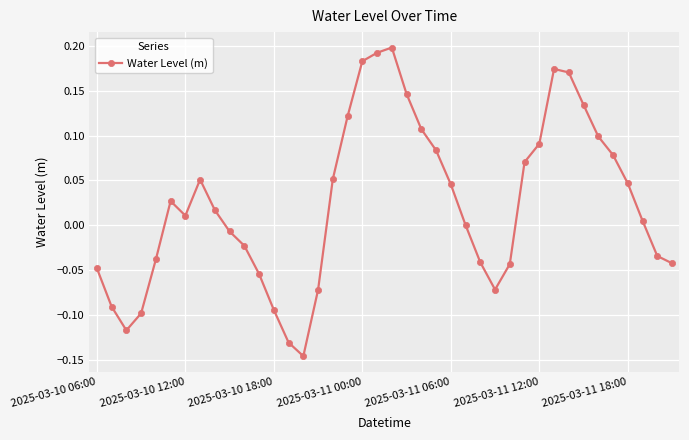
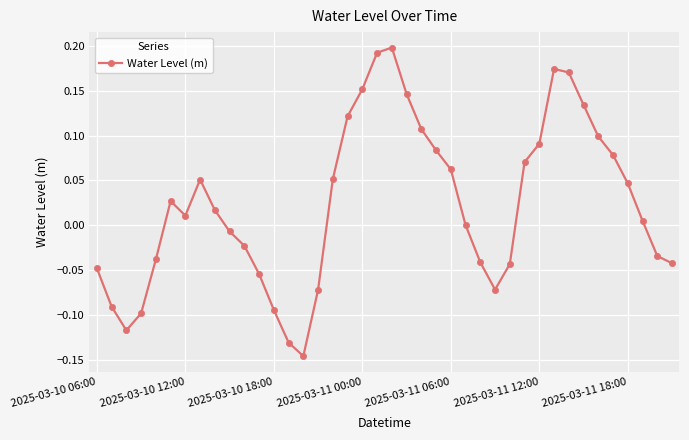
  {
    "2025-03-10 06:00": -0.05,
    "2025-03-10 12:00": 0.01,
    "2025-03-10 18:00": -0.09,
-   "2025-03-11 00:00": 0.18,
-   "2025-03-11 06:00": 0.05,
+   "2025-03-11 00:00": 0.15,
+   "2025-03-11 06:00": 0.06,
    "2025-03-11 12:00": 0.09,
    "2025-03-11 18:00": 0.05
  }
